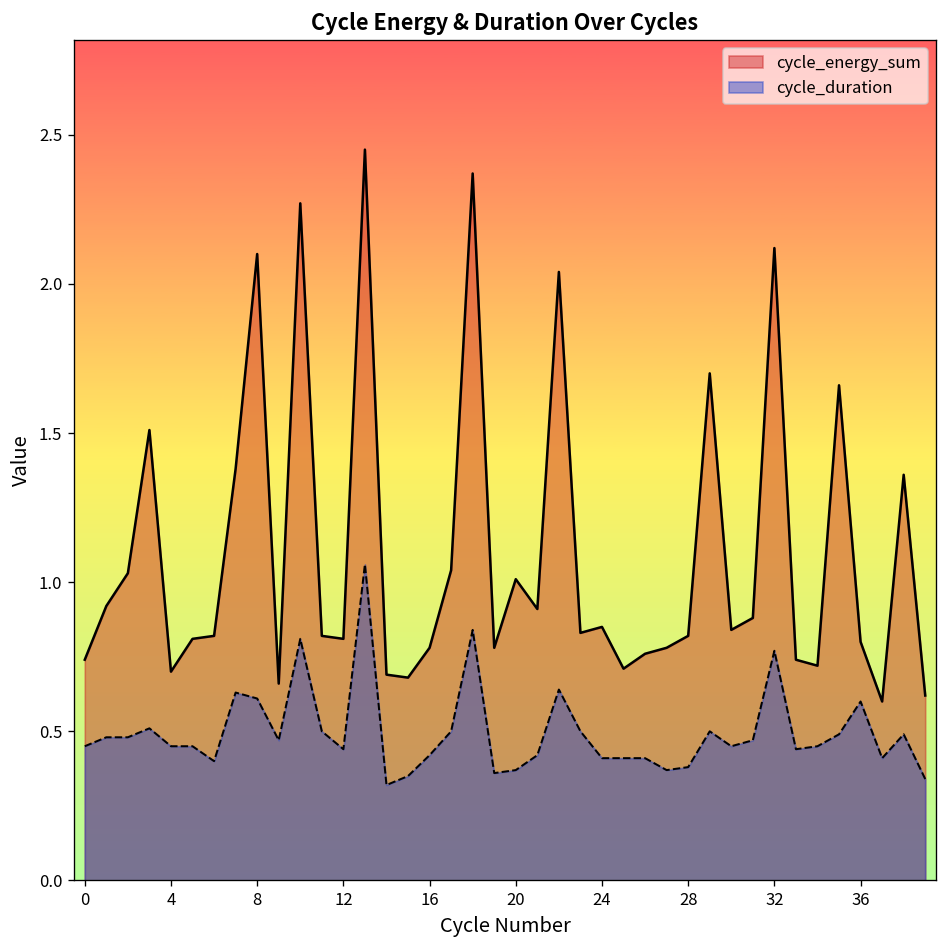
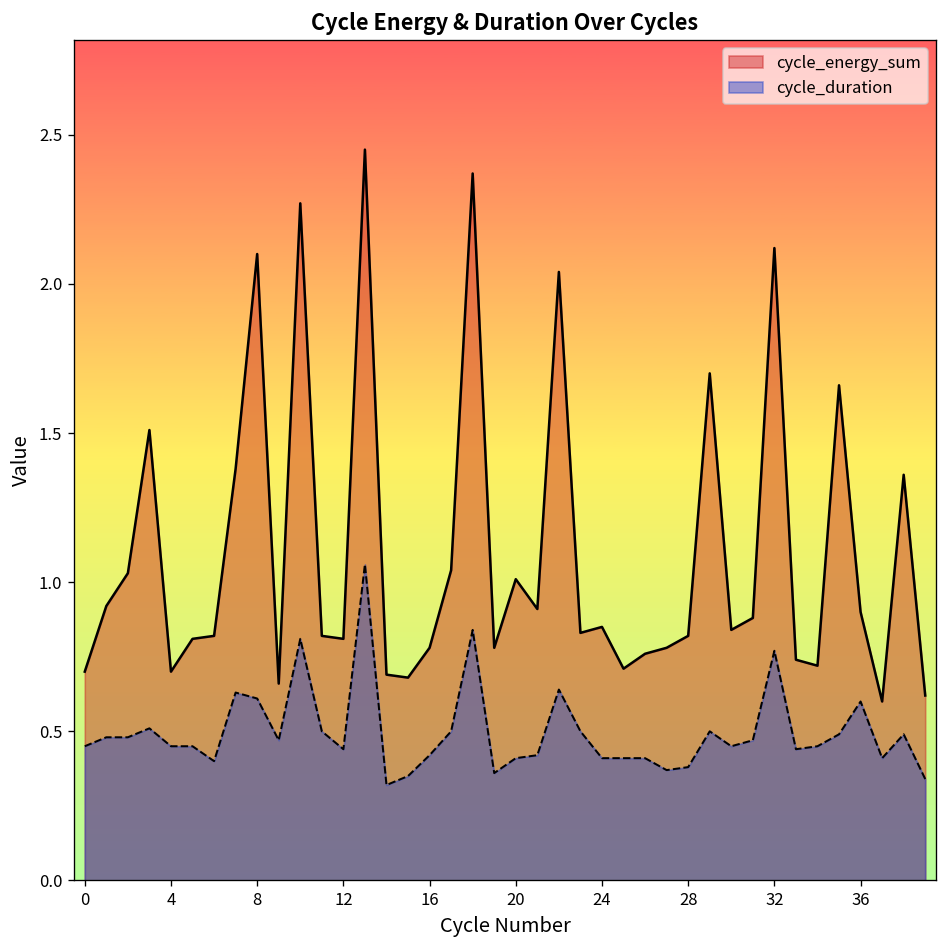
  {
    "cycle_energy_sum": {
-     "0": 0.74,
+     "0": 0.70,
      "4": 0.70,
      "8": 2.10,
      "12": 0.81,
      "16": 0.78,
      "20": 1.01,
      "24": 0.85,
      "28": 0.82,
      "32": 2.12,
-     "36": 0.8
+     "36": 0.9
    },
    "cycle_duration": {
      "0": 0.45,
      "4": 0.45,
      "8": 0.61,
      "12": 0.44,
      "16": 0.42,
-     "20": 0.37,
+     "20": 0.41,
      "24": 0.41,
      "28": 0.38,
      "32": 0.77,
      "36": 0.60
    }
  }
